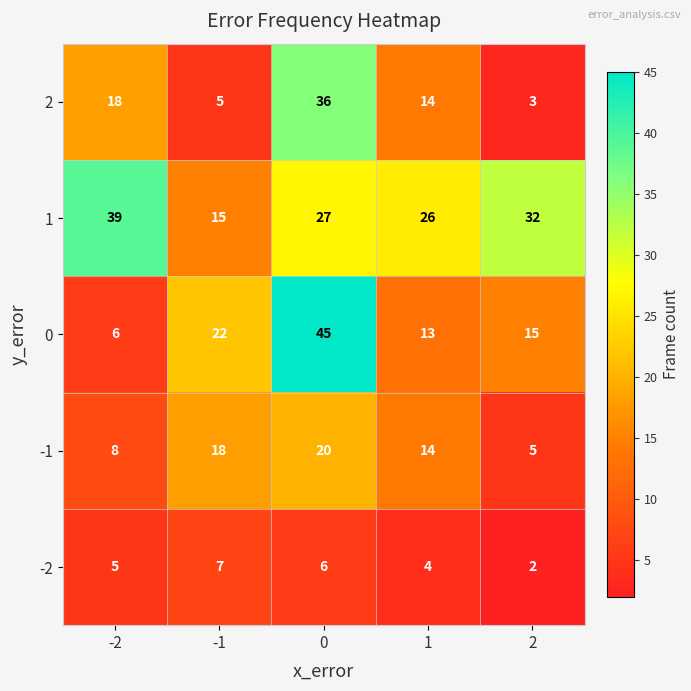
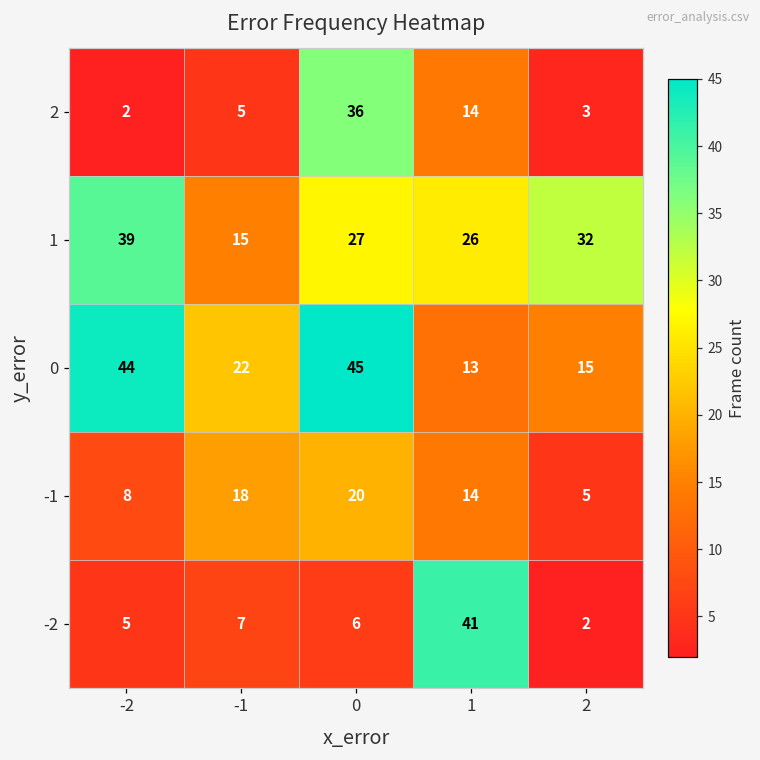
  {
    "2": {
-     "-2": 18,
+     "-2": 2,
      "-1": 5,
      "0": 36,
      "1": 14,
      "2": 3
    },
    "1": {
      "-2": 39,
      "-1": 15,
      "0": 27,
      "1": 26,
      "2": 32
    },
    "0": {
-     "-2": 6,
+     "-2": 44,
      "-1": 22,
      "0": 45,
      "1": 13,
      "2": 15
    },
    "-1": {
      "-2": 8,
      "-1": 18,
      "0": 20,
      "1": 14,
      "2": 5
    },
    "-2": {
      "-2": 5,
      "-1": 7,
      "0": 6,
-     "1": 4,
+     "1": 41,
      "2": 2
    }
  }
